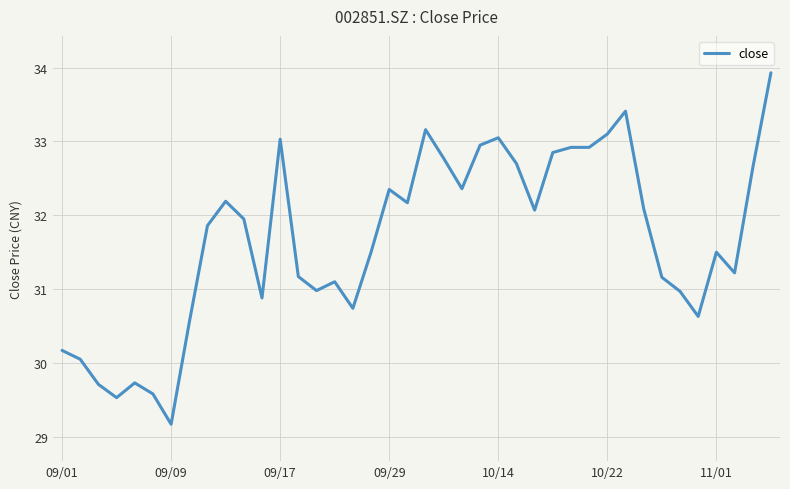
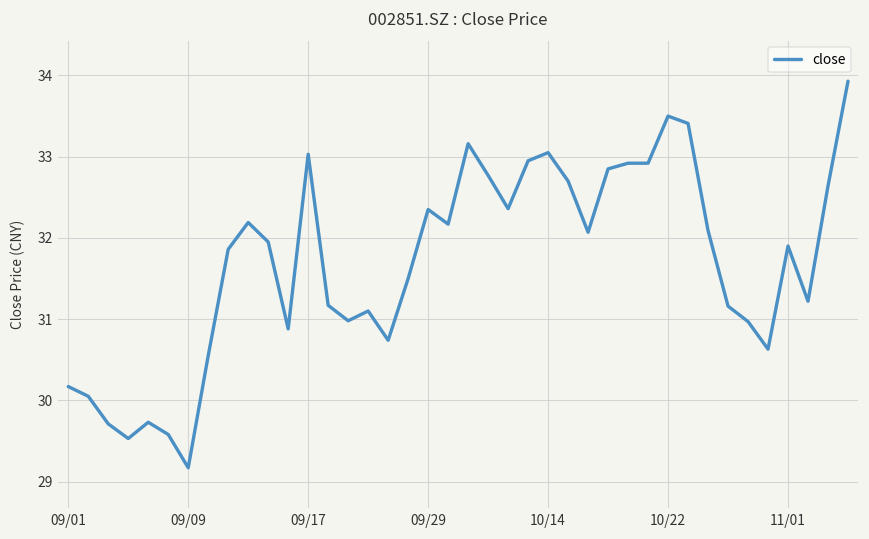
  {
    "09/01": 30.2,
    "09/09": 29.2,
    "09/17": 33.0,
    "09/29": 32.4,
    "10/14": 33.1,
-   "10/22": 33.1,
-   "11/01": 31.5
+   "10/22": 33.5,
+   "11/01": 31.9
  }
